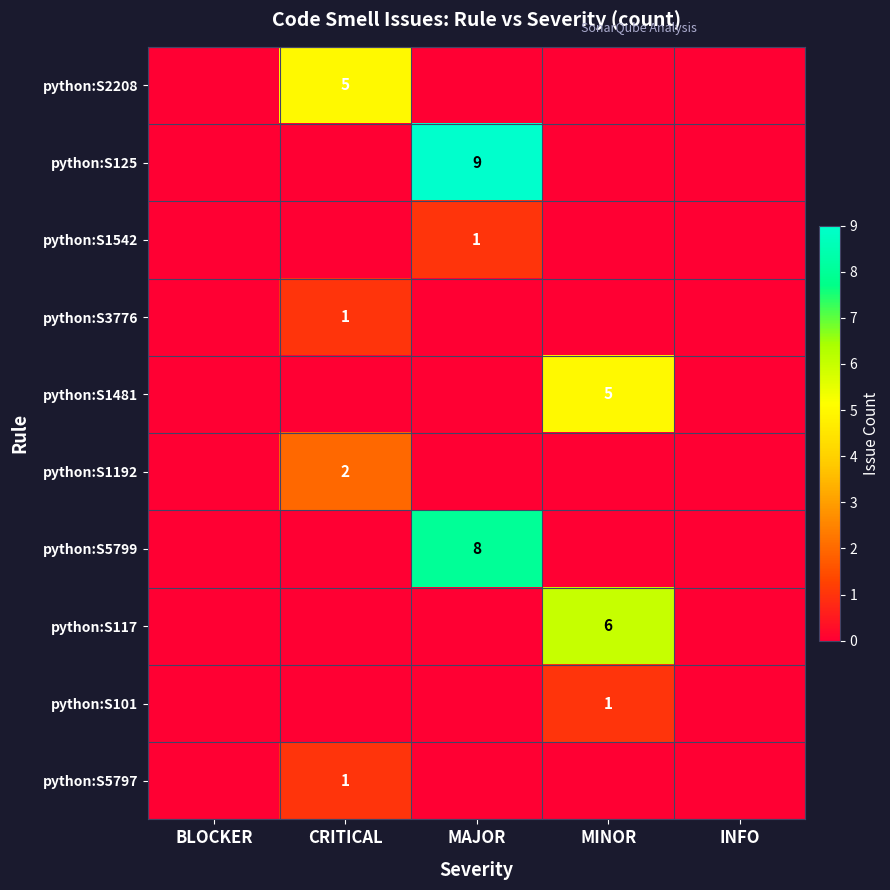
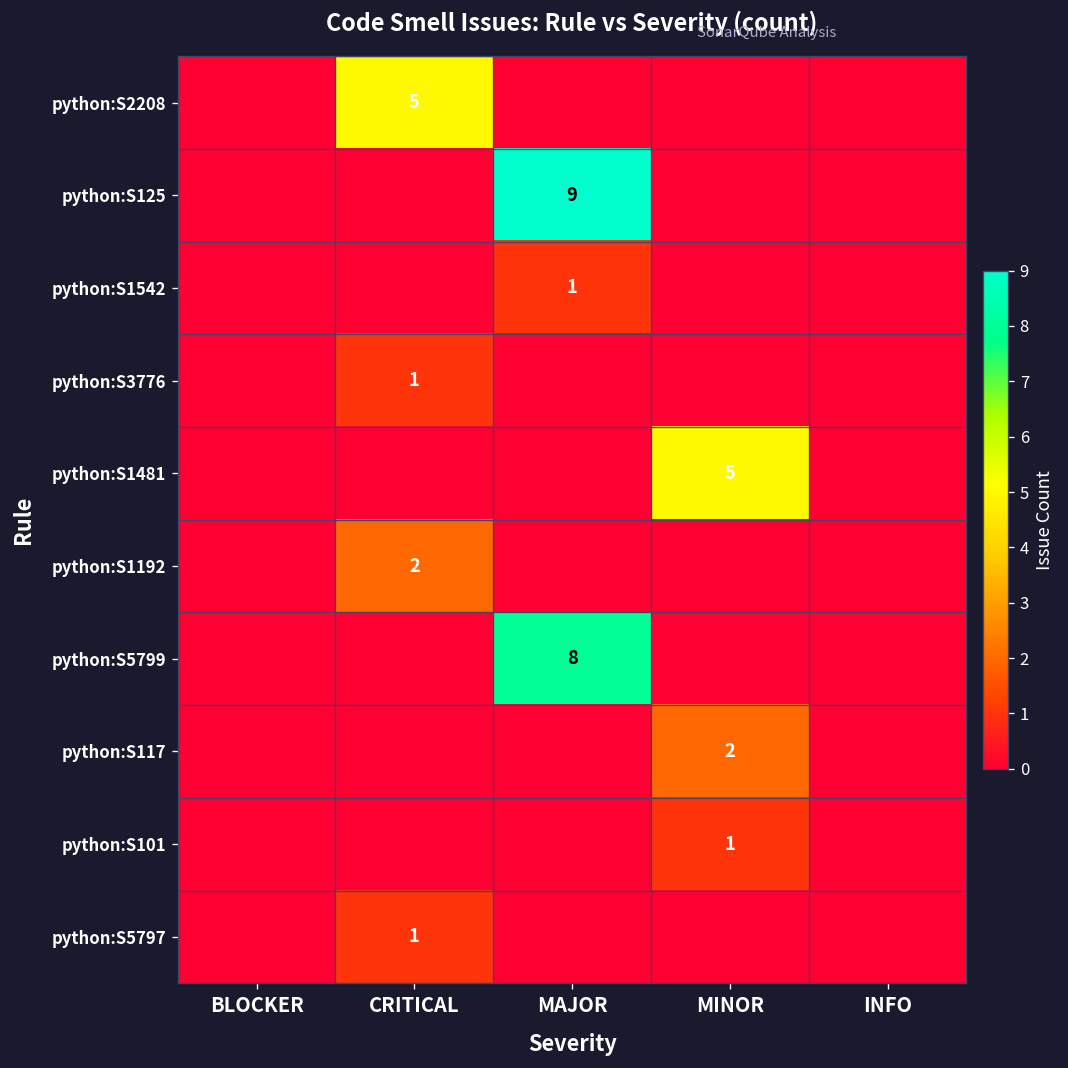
  {
    "python:S2208": {
      "CRITICAL": 5
    },
    "python:S125": {
      "MAJOR": 9
    },
    "python:S1542": {
      "MAJOR": 1
    },
    "python:S3776": {
      "CRITICAL": 1
    },
    "python:S1481": {
      "MINOR": 5
    },
    "python:S1192": {
      "CRITICAL": 2
    },
    "python:S5799": {
      "MAJOR": 8
    },
    "python:S117": {
-     "MINOR": 6
+     "MINOR": 2
    },
    "python:S101": {
      "MINOR": 1
    },
    "python:S5797": {
      "CRITICAL": 1
    }
  }
